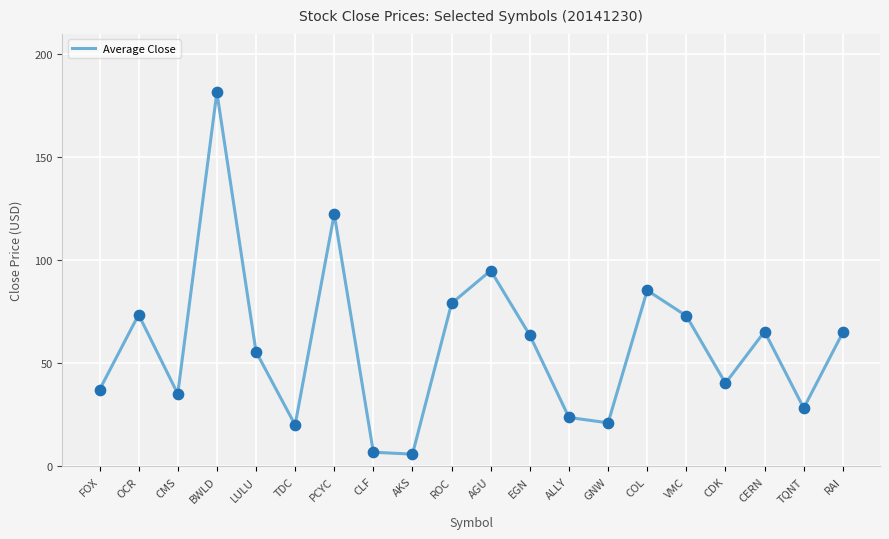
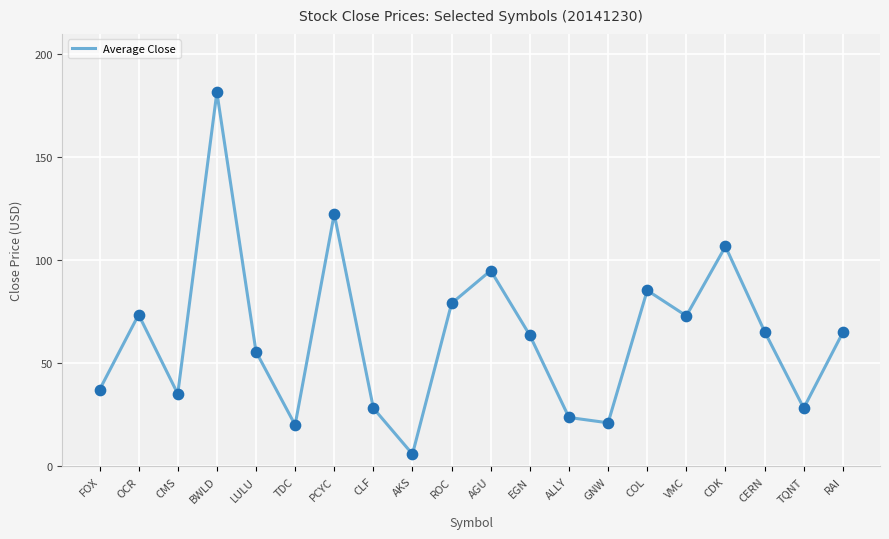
  {
    "FOX": 37,
    "OCR": 74,
    "CMS": 35,
    "BWLD": 182,
    "LULU": 56,
    "TDC": 20,
    "PCYC": 123,
-   "CLF": 7,
+   "CLF": 28,
    "AKS": 6,
    "ROC": 79,
    "AGU": 95,
    "EGN": 64,
    "ALLY": 24,
    "GNW": 21,
    "COL": 85,
    "VMC": 73,
-   "CDK": 40,
+   "CDK": 107,
    "CERN": 66,
    "TQNT": 28,
    "RAI": 65
  }
